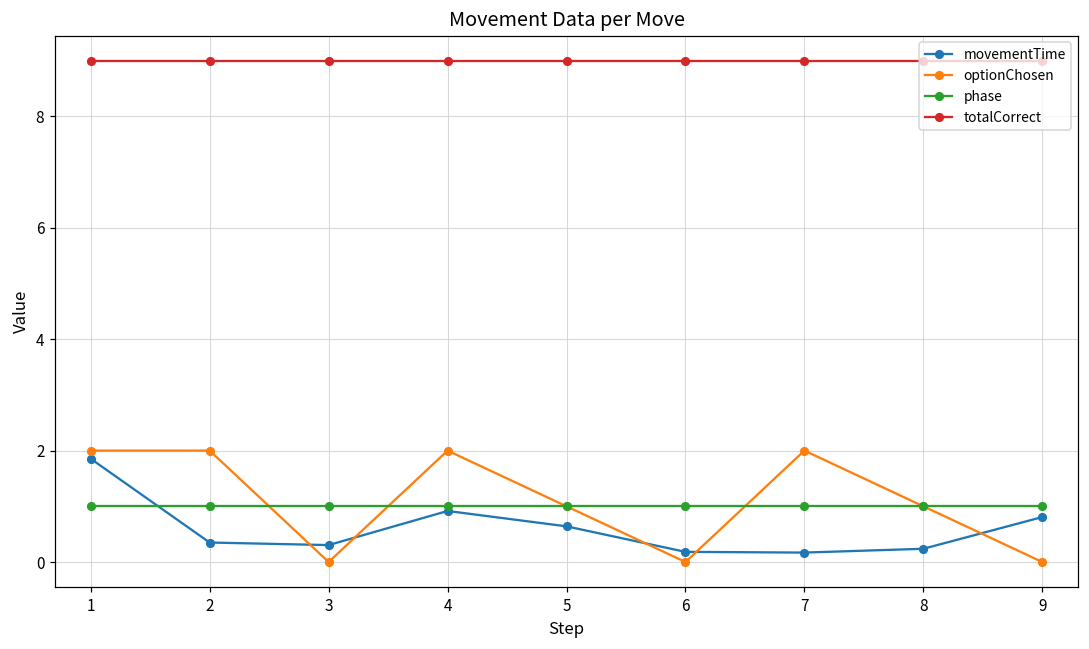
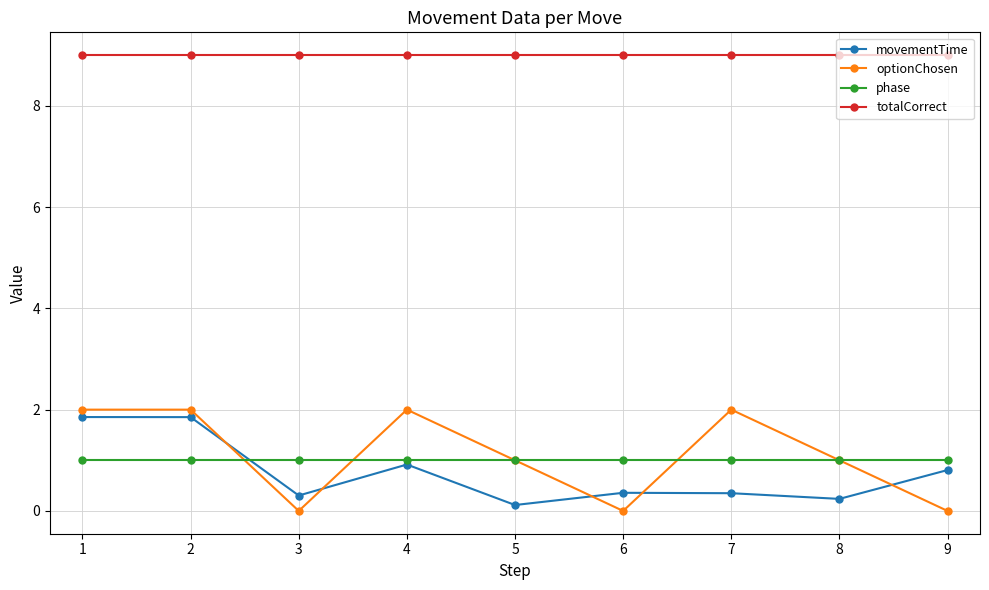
  {
    "movementTime": {
      "1": 1.9,
-     "2": 0.3,
+     "2": 1.9,
      "3": 0.3,
      "4": 0.9,
-     "5": 0.6,
-     "6": 0.2,
-     "7": 0.2,
+     "5": 0.1,
+     "6": 0.4,
+     "7": 0.3,
      "8": 0.2,
      "9": 0.8
    },
    "optionChosen": {
      "1": 2.0,
      "2": 2.0,
      "3": 0.0,
      "4": 2.0,
      "6": 0.0,
      "7": 2.0,
      "9": 0.0
    },
    "phase": {
      "1": 1.0,
      "2": 1.0,
      "3": 1.0,
      "4": 1.0,
      "6": 1.0,
      "7": 1.0,
      "9": 1.0
    },
    "totalCorrect": {
      "1": 9.0,
      "2": 9.0,
      "3": 9.0,
      "4": 9.0,
      "5": 9.0,
      "6": 9.0,
      "7": 9.0
    }
  }
